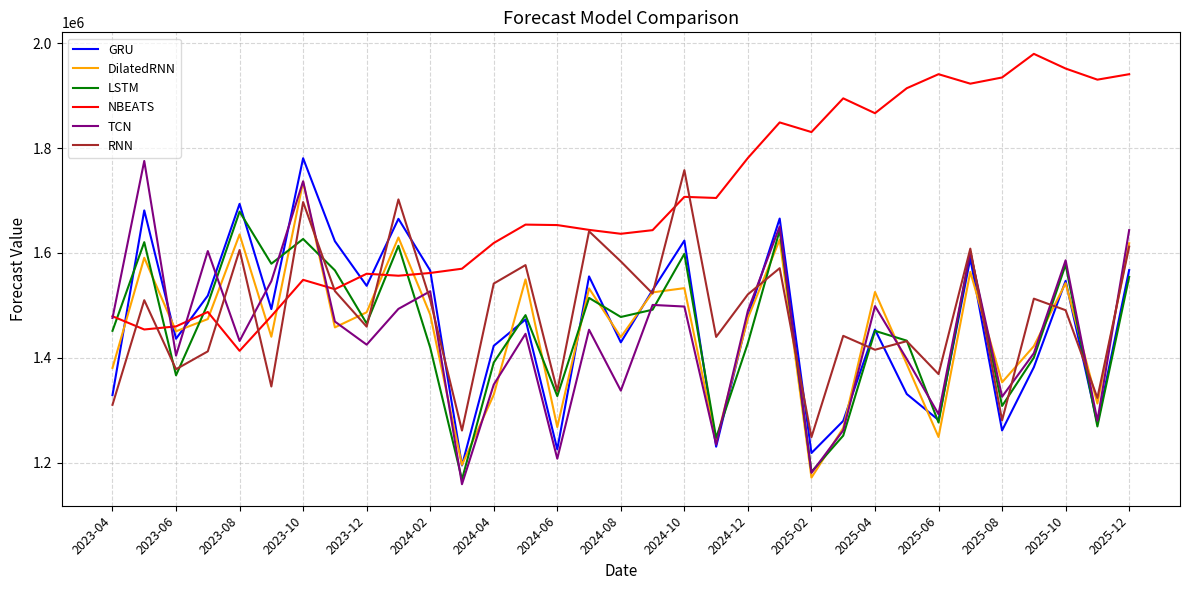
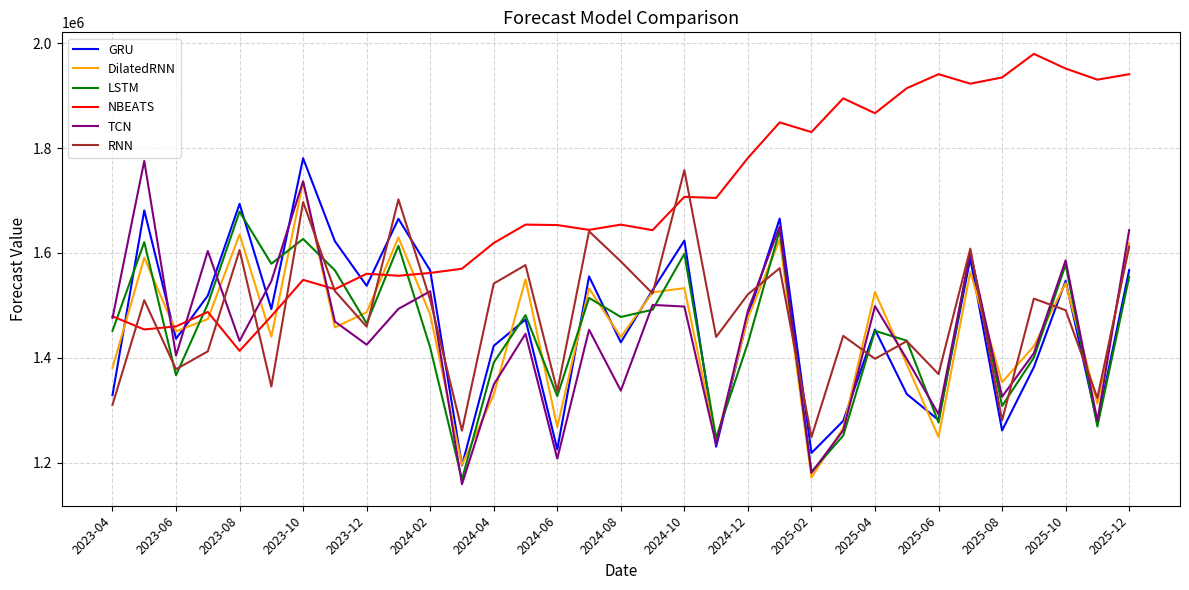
  {
    "GRU": {
      "2023-04": 1330000,
      "2023-06": 1440000,
      "2023-08": 1690000,
      "2023-10": 1780000,
      "2023-12": 1540000,
      "2024-04": 1420000,
      "2024-06": 1230000,
      "2024-08": 1430000,
      "2024-10": 1620000,
      "2025-02": 1220000,
      "2025-08": 1260000,
      "2025-12": 1570000
    },
    "DilatedRNN": {
      "2023-04": 1380000,
      "2023-06": 1450000,
      "2023-08": 1640000,
      "2023-12": 1490000,
      "2024-02": 1480000,
      "2024-04": 1330000,
      "2024-06": 1270000,
      "2024-08": 1440000,
      "2024-10": 1530000,
      "2025-02": 1170000,
      "2025-04": 1530000,
      "2025-06": 1250000,
      "2025-08": 1350000,
      "2025-12": 1620000
    },
    "LSTM": {
      "2023-04": 1450000,
      "2023-06": 1370000,
      "2023-08": 1680000,
      "2023-10": 1630000,
      "2023-12": 1470000,
      "2024-02": 1420000,
      "2024-04": 1390000,
      "2024-06": 1330000,
      "2024-08": 1480000,
      "2024-10": 1600000,
      "2024-12": 1430000,
      "2025-08": 1310000,
      "2025-10": 1580000,
      "2025-12": 1550000
    },
    "NBEATS": {
      "2023-06": 1460000,
      "2023-08": 1410000,
      "2023-10": 1550000,
      "2023-12": 1560000,
      "2024-04": 1620000,
      "2024-06": 1650000,
-     "2024-08": 1640000,
+     "2024-08": 1650000,
      "2024-10": 1710000,
      "2024-12": 1780000,
      "2025-02": 1830000,
      "2025-04": 1870000,
      "2025-06": 1940000,
      "2025-08": 1930000,
      "2025-10": 1950000,
      "2025-12": 1940000
    },
    "TCN": {
      "2023-06": 1400000,
      "2023-08": 1430000,
      "2023-12": 1420000,
      "2024-02": 1530000,
      "2024-04": 1350000,
      "2024-06": 1210000,
      "2024-08": 1340000,
      "2024-10": 1500000,
      "2024-12": 1490000,
      "2025-04": 1500000,
      "2025-06": 1290000,
      "2025-08": 1330000,
      "2025-10": 1590000,
      "2025-12": 1640000
    },
    "RNN": {
      "2023-04": 1310000,
      "2023-06": 1380000,
      "2023-08": 1610000,
      "2023-10": 1700000,
      "2023-12": 1460000,
      "2024-02": 1510000,
      "2024-04": 1540000,
      "2024-06": 1340000,
      "2024-08": 1580000,
      "2024-10": 1760000,
      "2024-12": 1520000,
      "2025-02": 1250000,
-     "2025-04": 1420000,
+     "2025-04": 1400000,
      "2025-06": 1370000,
      "2025-08": 1280000,
      "2025-10": 1490000,
      "2025-12": 1610000
    }
  }
